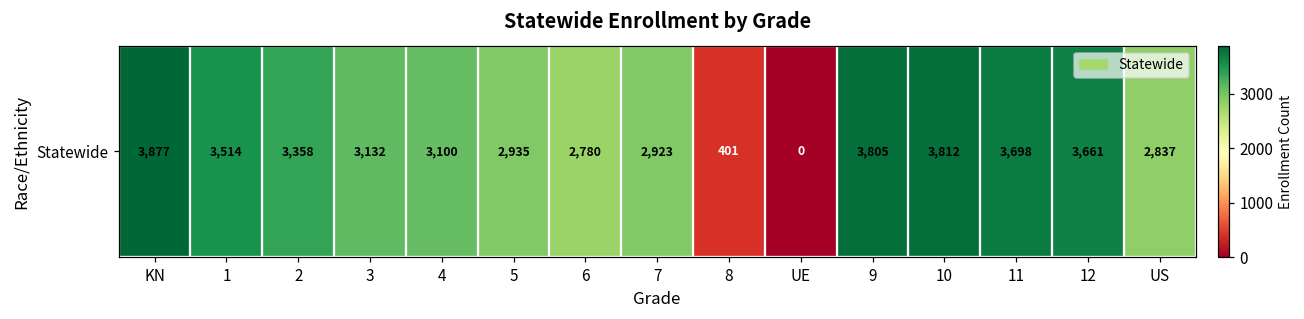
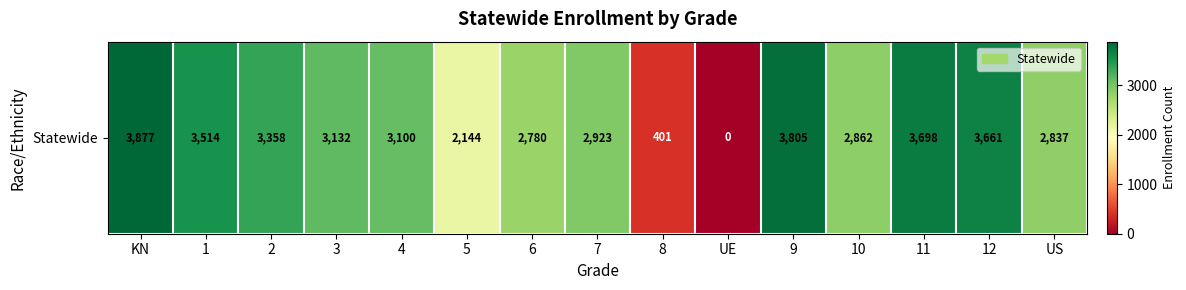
  {
    "Statewide": {
      "KN": "3,877",
      "1": "3,514",
      "2": "3,358",
      "3": "3,132",
      "4": "3,100",
-     "5": "2,935",
+     "5": "2,144",
      "6": "2,780",
      "7": "2,923",
      "8": "401",
      "UE": "0",
      "9": "3,805",
-     "10": "3,812",
+     "10": "2,862",
      "11": "3,698",
      "12": "3,661",
      "US": "2,837"
    }
  }
